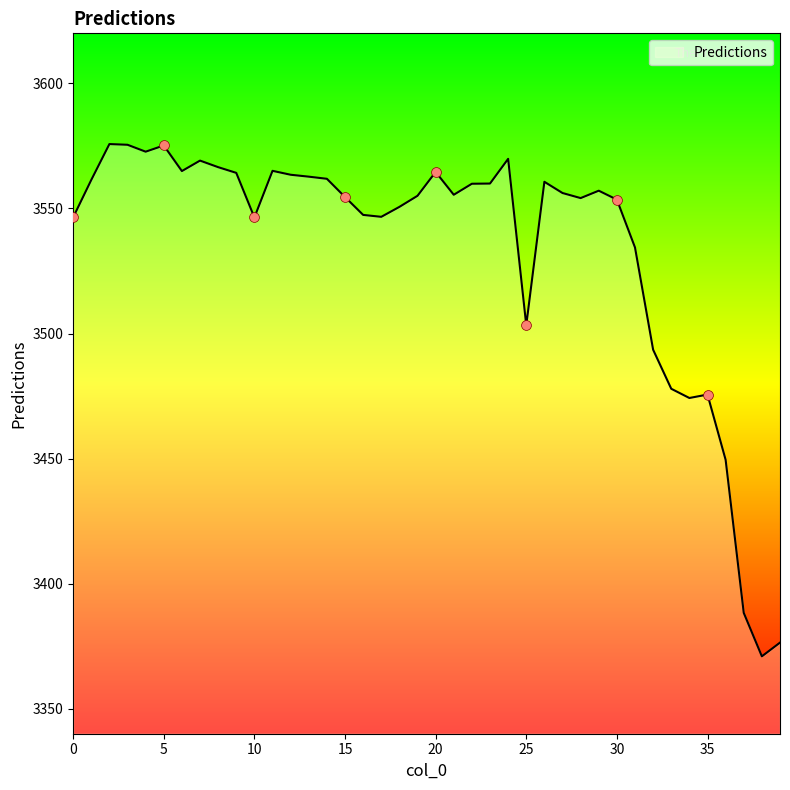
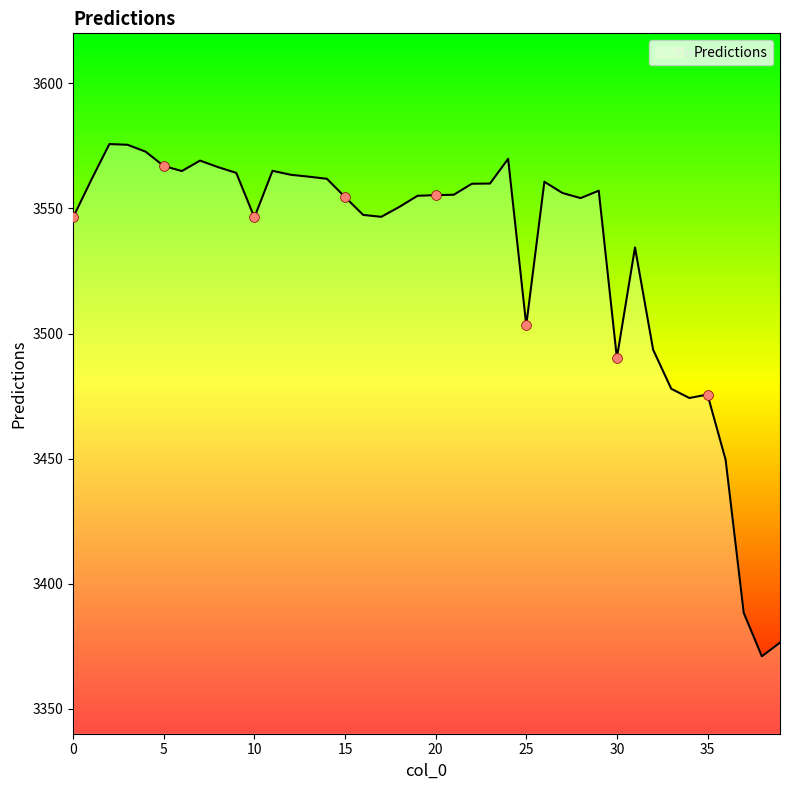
  {
    "Predictions": {
-     "5": 3575,
-     "20": 3565,
-     "30": 3554
+     "5": 3567,
+     "20": 3555,
+     "30": 3490
    }
  }
